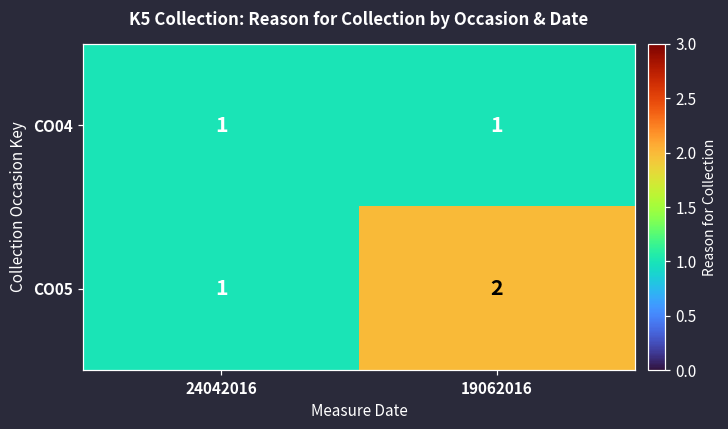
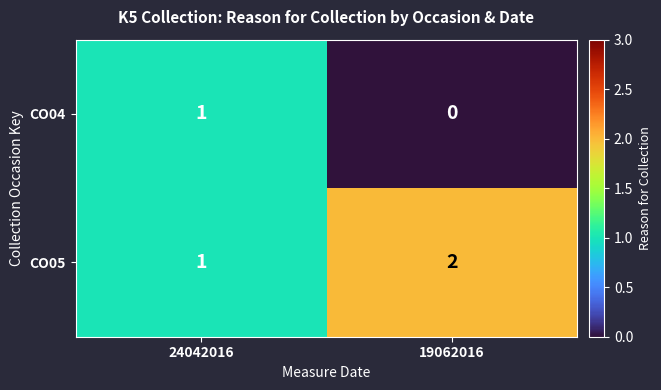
  {
    "CO04": {
      "24042016": 1,
-     "19062016": 1
+     "19062016": 0
    },
    "CO05": {
      "24042016": 1,
      "19062016": 2
    }
  }
